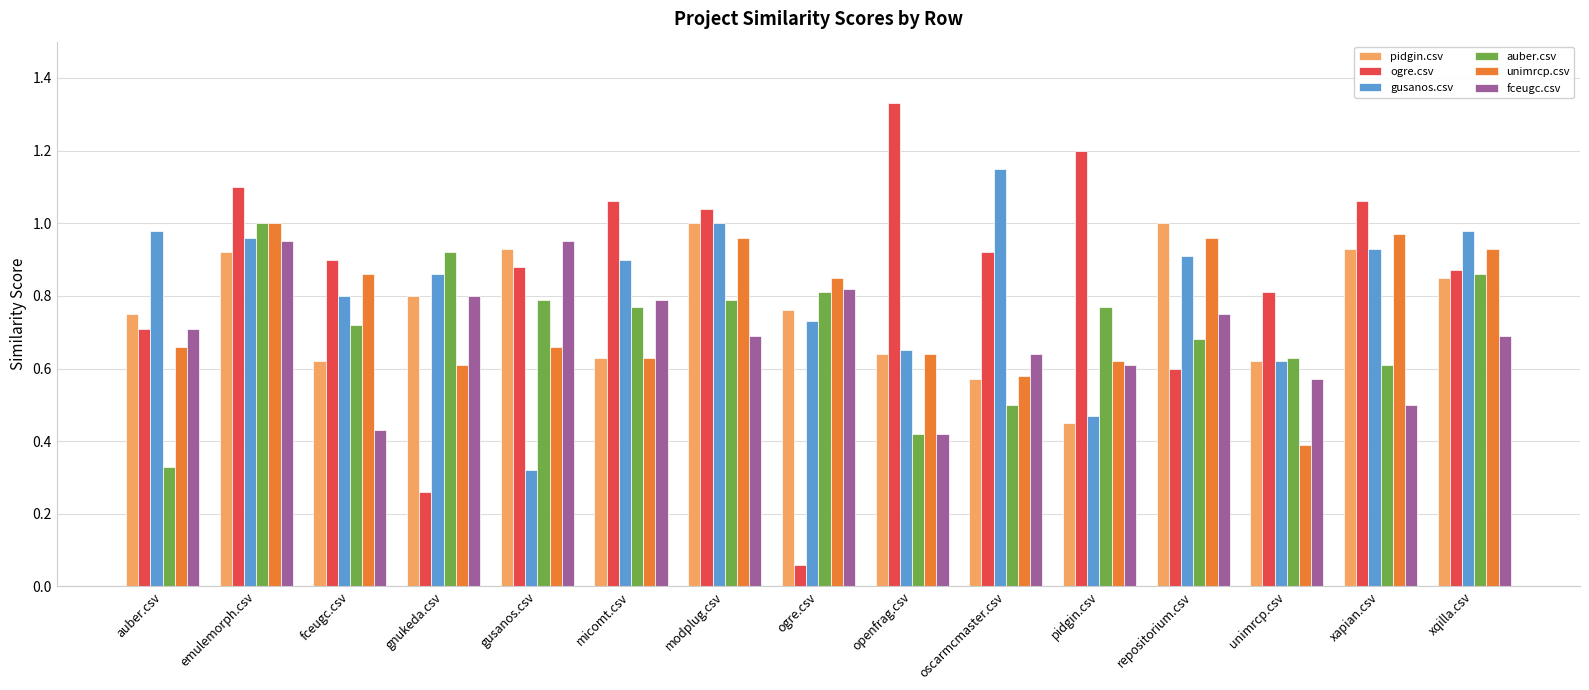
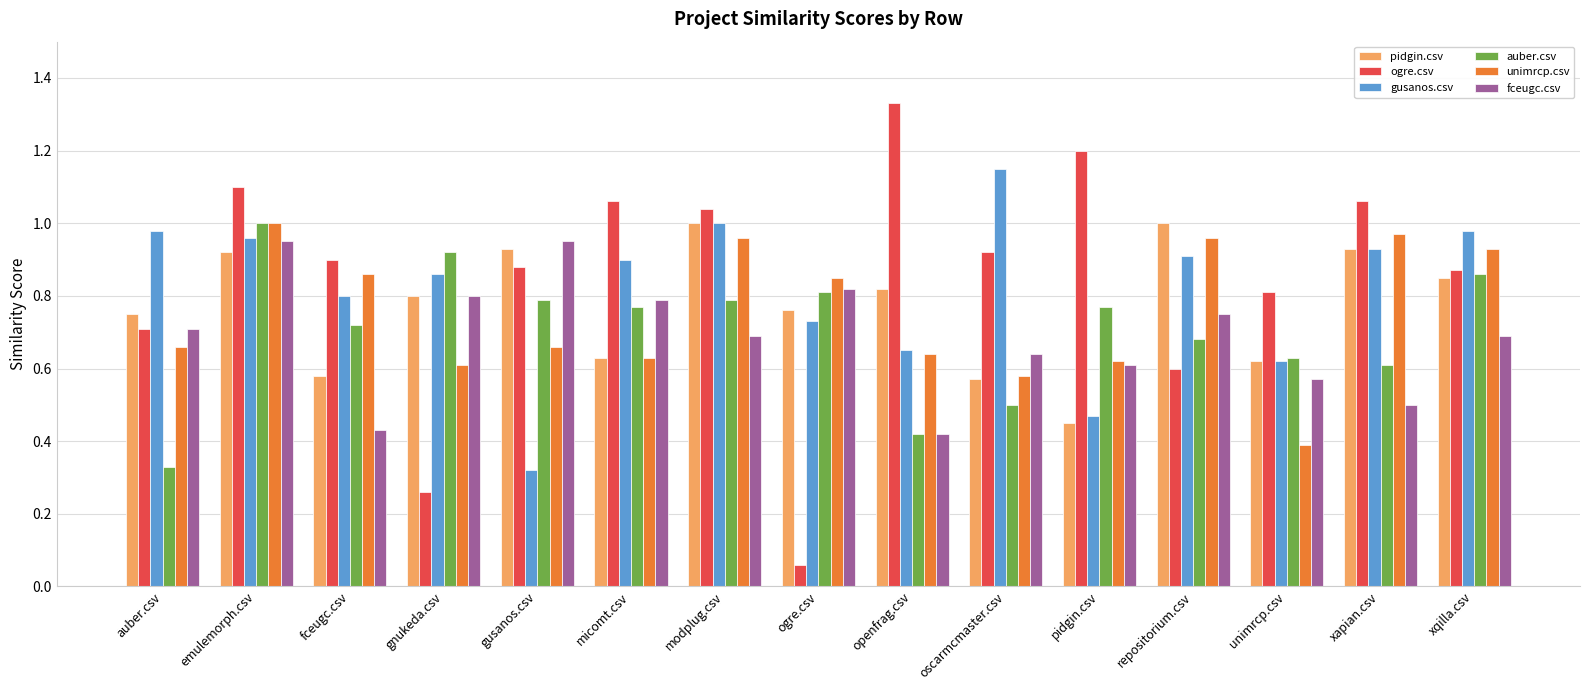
  {
    "pidgin.csv": {
      "auber.csv": 0.75,
      "emulemorph.csv": 0.92,
-     "fceugc.csv": 0.62,
+     "fceugc.csv": 0.58,
      "gnukeda.csv": 0.80,
      "gusanos.csv": 0.93,
      "micomt.csv": 0.63,
      "modplug.csv": 1.00,
      "ogre.csv": 0.76,
-     "openfrag.csv": 0.64,
+     "openfrag.csv": 0.82,
      "oscarmcmaster.csv": 0.57,
      "pidgin.csv": 0.45,
      "repositorium.csv": 1.00,
      "unimrcp.csv": 0.62,
      "xapian.csv": 0.93,
      "xqilla.csv": 0.85
    },
    "gusanos.csv": {
      "auber.csv": 0.98,
      "emulemorph.csv": 0.96,
      "fceugc.csv": 0.80,
      "gnukeda.csv": 0.86,
      "gusanos.csv": 0.32,
      "micomt.csv": 0.90,
      "modplug.csv": 1.00,
      "ogre.csv": 0.73,
      "openfrag.csv": 0.65,
      "oscarmcmaster.csv": 1.15,
      "pidgin.csv": 0.47,
      "repositorium.csv": 0.91,
      "unimrcp.csv": 0.62,
      "xapian.csv": 0.93,
      "xqilla.csv": 0.98
    },
    "auber.csv": {
      "auber.csv": 0.33,
      "emulemorph.csv": 1.00,
      "fceugc.csv": 0.72,
      "gnukeda.csv": 0.92,
      "gusanos.csv": 0.79,
      "micomt.csv": 0.77,
      "modplug.csv": 0.79,
      "ogre.csv": 0.81,
      "openfrag.csv": 0.42,
      "oscarmcmaster.csv": 0.50,
      "pidgin.csv": 0.77,
      "repositorium.csv": 0.68,
      "unimrcp.csv": 0.63,
      "xapian.csv": 0.61,
      "xqilla.csv": 0.86
    },
    "fceugc.csv": {
      "auber.csv": 0.71,
      "emulemorph.csv": 0.95,
      "fceugc.csv": 0.43,
      "gnukeda.csv": 0.80,
      "gusanos.csv": 0.95,
      "micomt.csv": 0.79,
      "modplug.csv": 0.69,
      "ogre.csv": 0.82,
      "openfrag.csv": 0.42,
      "oscarmcmaster.csv": 0.64,
      "pidgin.csv": 0.61,
      "repositorium.csv": 0.75,
      "unimrcp.csv": 0.57,
      "xapian.csv": 0.50,
      "xqilla.csv": 0.69
    }
  }
